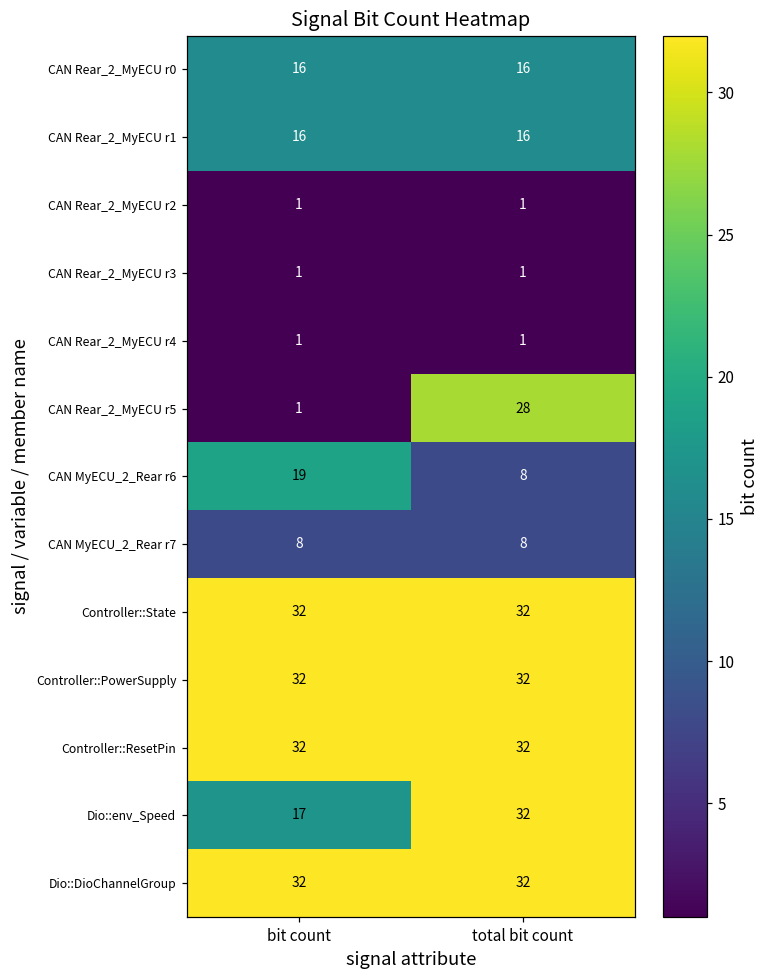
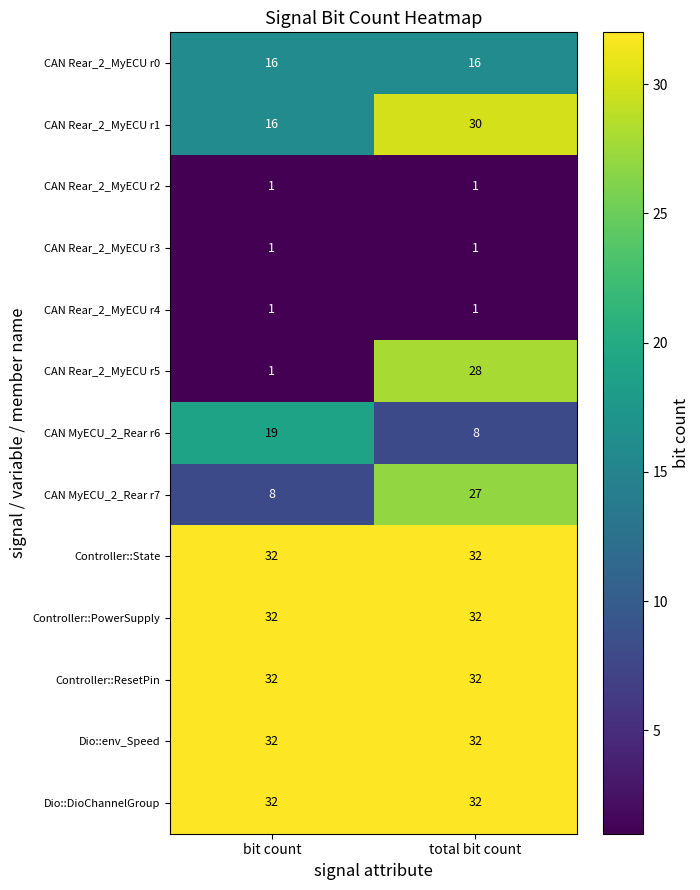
  {
    "CAN Rear_2_MyECU r0": {
      "bit count": 16,
      "total bit count": 16
    },
    "CAN Rear_2_MyECU r1": {
      "bit count": 16,
-     "total bit count": 16
+     "total bit count": 30
    },
    "CAN Rear_2_MyECU r2": {
      "bit count": 1,
      "total bit count": 1
    },
    "CAN Rear_2_MyECU r3": {
      "bit count": 1,
      "total bit count": 1
    },
    "CAN Rear_2_MyECU r4": {
      "bit count": 1,
      "total bit count": 1
    },
    "CAN Rear_2_MyECU r5": {
      "bit count": 1,
      "total bit count": 28
    },
    "CAN MyECU_2_Rear r6": {
      "bit count": 19,
      "total bit count": 8
    },
    "CAN MyECU_2_Rear r7": {
      "bit count": 8,
-     "total bit count": 8
+     "total bit count": 27
    },
    "Controller::State": {
      "bit count": 32,
      "total bit count": 32
    },
    "Controller::PowerSupply": {
      "bit count": 32,
      "total bit count": 32
    },
    "Controller::ResetPin": {
      "bit count": 32,
      "total bit count": 32
    },
    "Dio::env_Speed": {
-     "bit count": 17,
+     "bit count": 32,
      "total bit count": 32
    },
    "Dio::DioChannelGroup": {
      "bit count": 32,
      "total bit count": 32
    }
  }
